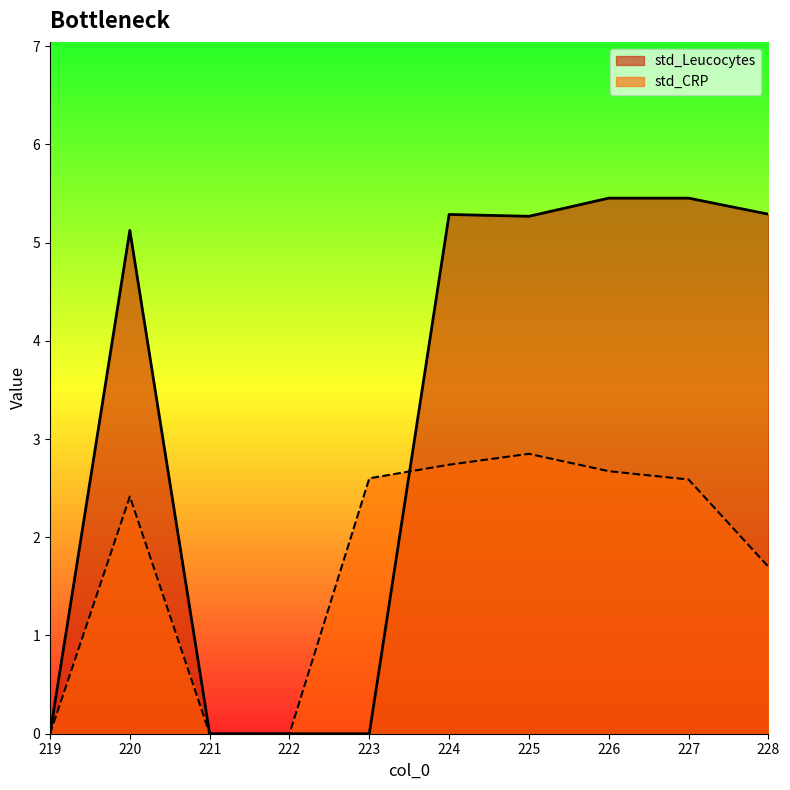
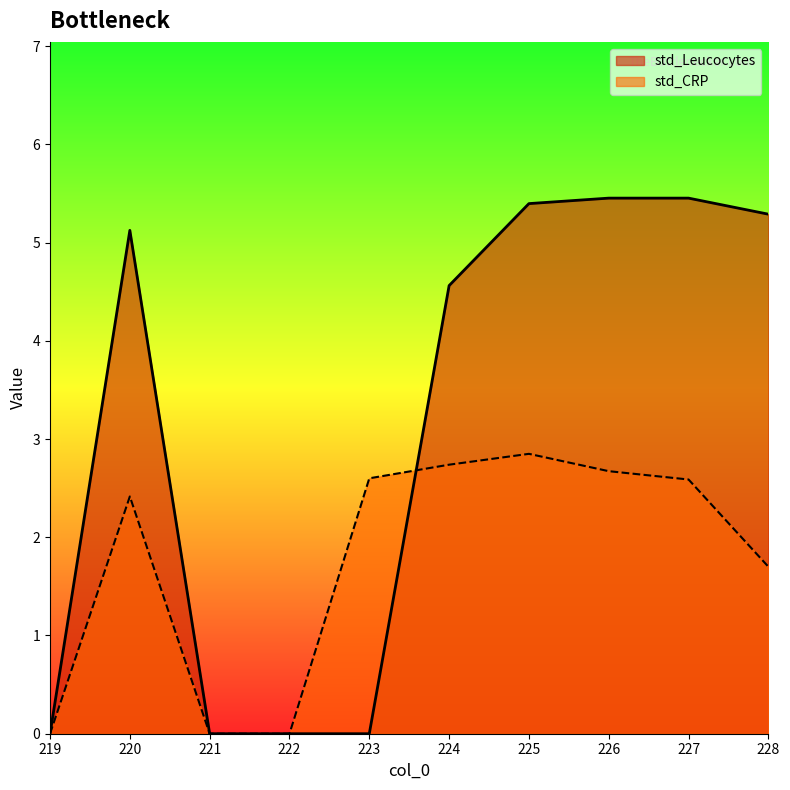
  {
    "std_Leucocytes": {
      "220": 5.1,
      "223": 0.0,
-     "224": 5.3,
-     "225": 5.3,
+     "224": 4.6,
+     "225": 5.4,
      "226": 5.5,
      "227": 5.5,
      "228": 5.3
    },
    "std_CRP": {
      "220": 2.4,
      "223": 2.6,
      "224": 2.7,
      "225": 2.8,
      "226": 2.7,
      "227": 2.6,
      "228": 1.7
    }
  }
